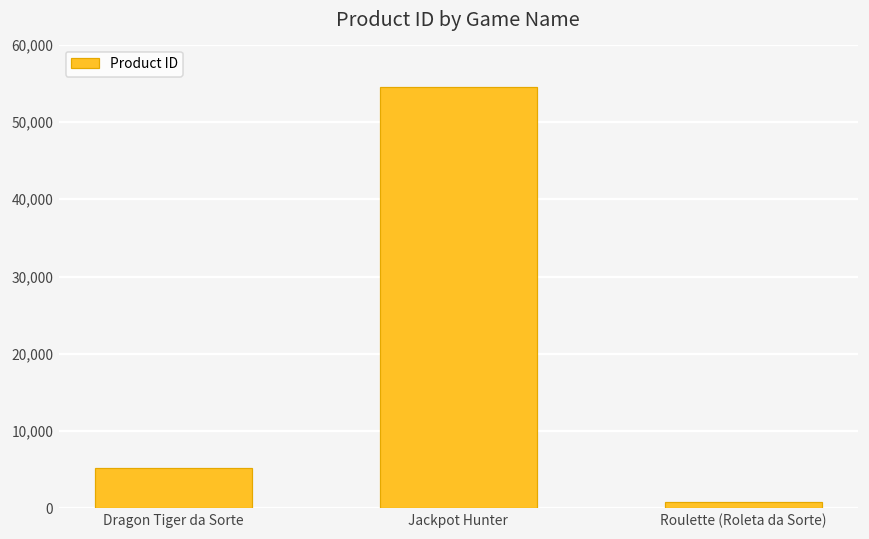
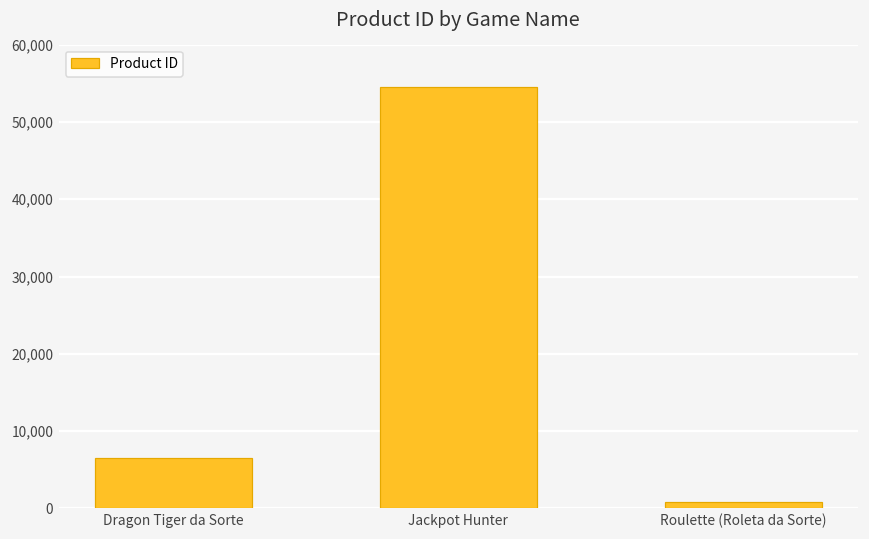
  {
-   "Dragon Tiger da Sorte": "5,000",
+   "Dragon Tiger da Sorte": "7,000",
    "Jackpot Hunter": "55,000",
    "Roulette (Roleta da Sorte)": "1,000"
  }
